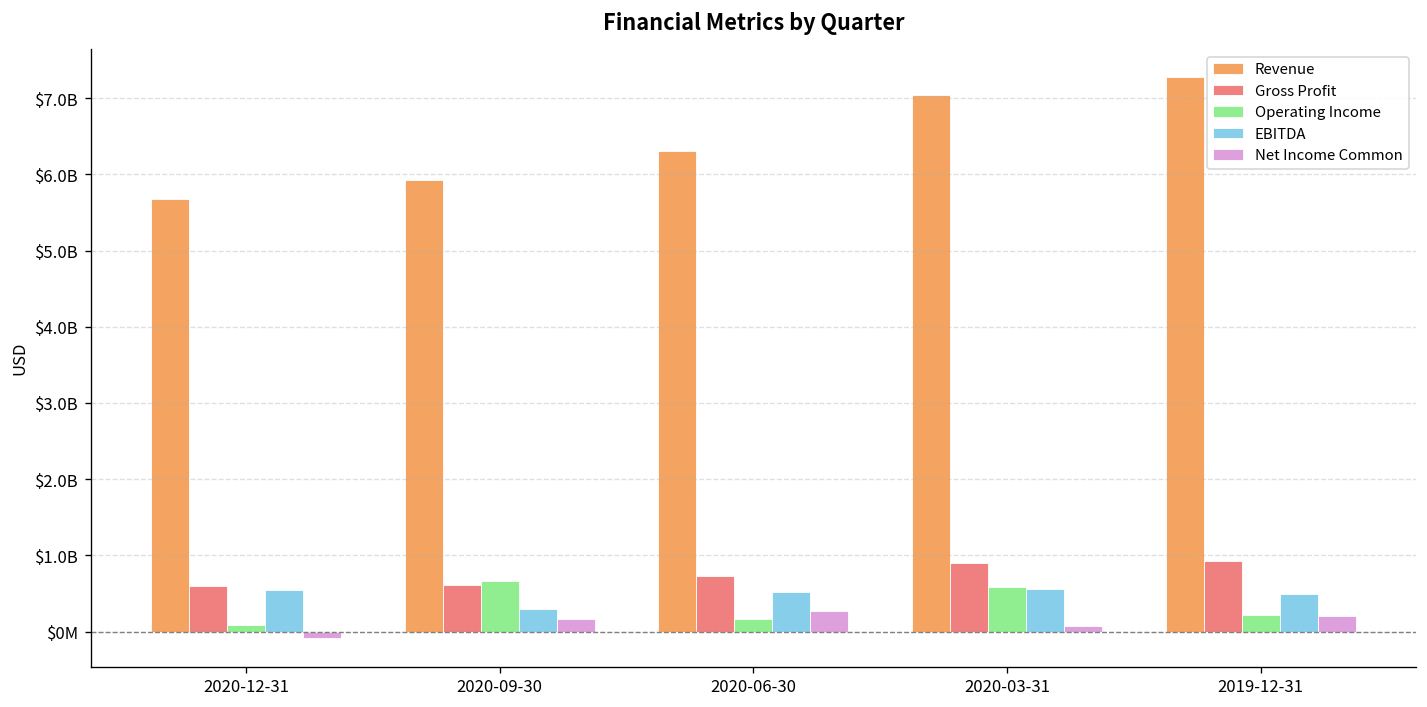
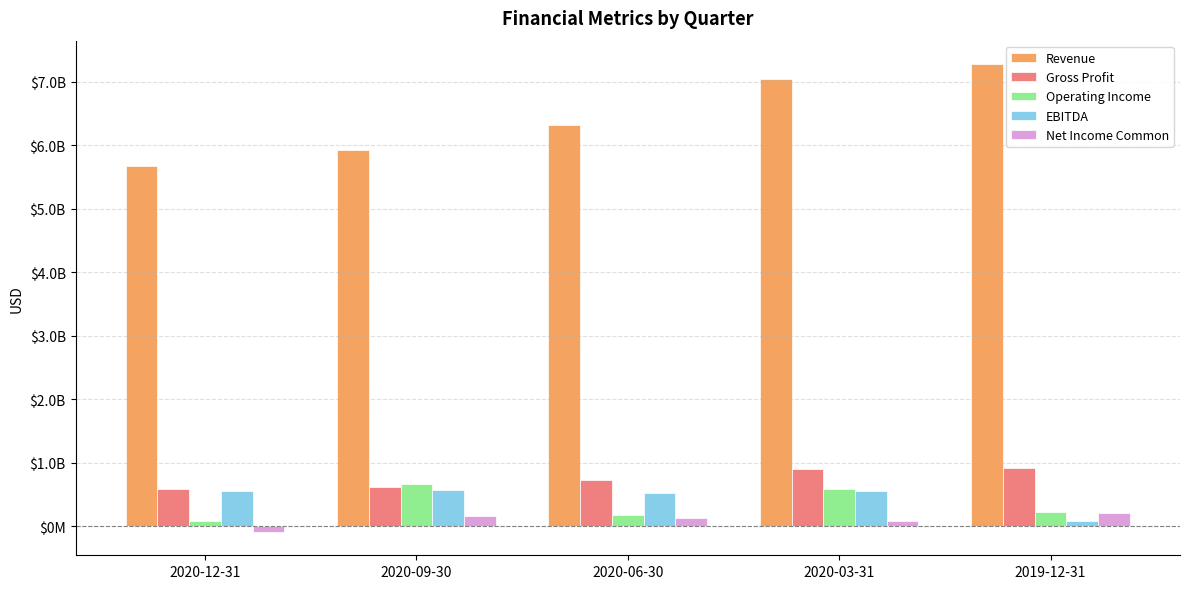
  {
    "Operating Income": {
      "2020-12-31": "$100000000",
      "2020-09-30": "$700000000",
      "2020-06-30": "$200000000",
      "2020-03-31": "$600000000",
      "2019-12-31": "$200000000"
    },
    "EBITDA": {
      "2020-12-31": "$500000000",
-     "2020-09-30": "$300000000",
+     "2020-09-30": "$600000000",
      "2020-06-30": "$500000000",
      "2020-03-31": "$600000000",
-     "2019-12-31": "$500000000"
+     "2019-12-31": "$100000000"
    },
    "Net Income Common": {
      "2020-12-31": "$-100000000",
      "2020-09-30": "$200000000",
-     "2020-06-30": "$300000000",
+     "2020-06-30": "$100000000",
      "2020-03-31": "$100000000",
      "2019-12-31": "$200000000"
    }
  }
